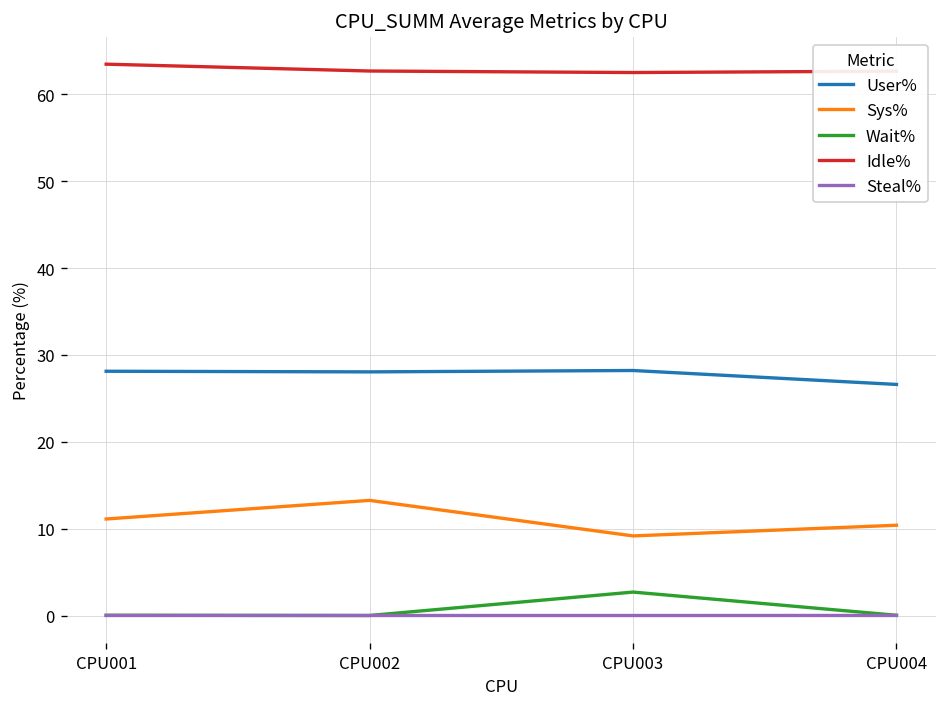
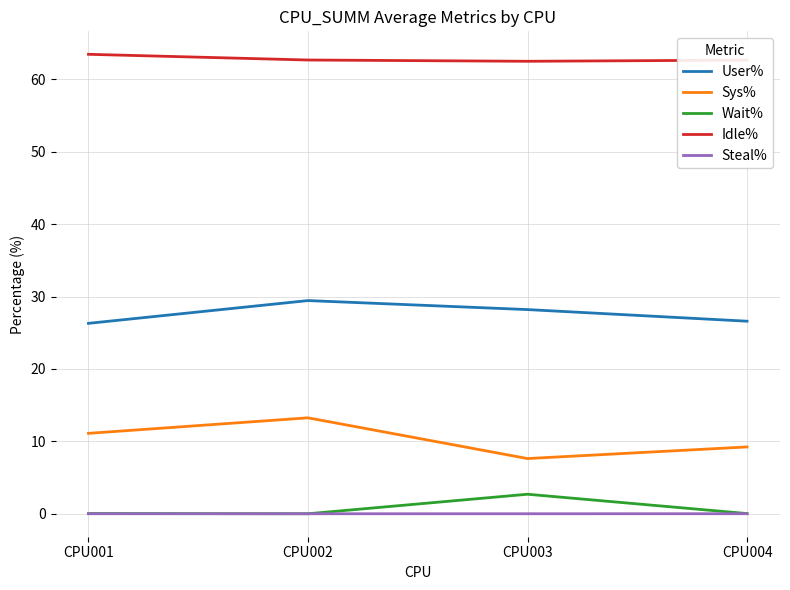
  {
    "User%": {
-     "CPU001": 28,
-     "CPU002": 28,
+     "CPU001": 26,
+     "CPU002": 29,
      "CPU003": 28,
      "CPU004": 27
    },
    "Sys%": {
      "CPU001": 11,
      "CPU002": 13,
-     "CPU003": 9,
-     "CPU004": 10
+     "CPU003": 8,
+     "CPU004": 9
    },
    "Wait%": {
      "CPU003": 3
    },
    "Idle%": {
      "CPU001": 63,
      "CPU002": 63,
      "CPU003": 63
    },
    "Steal%": {
      "CPU003": 0
    }
  }
